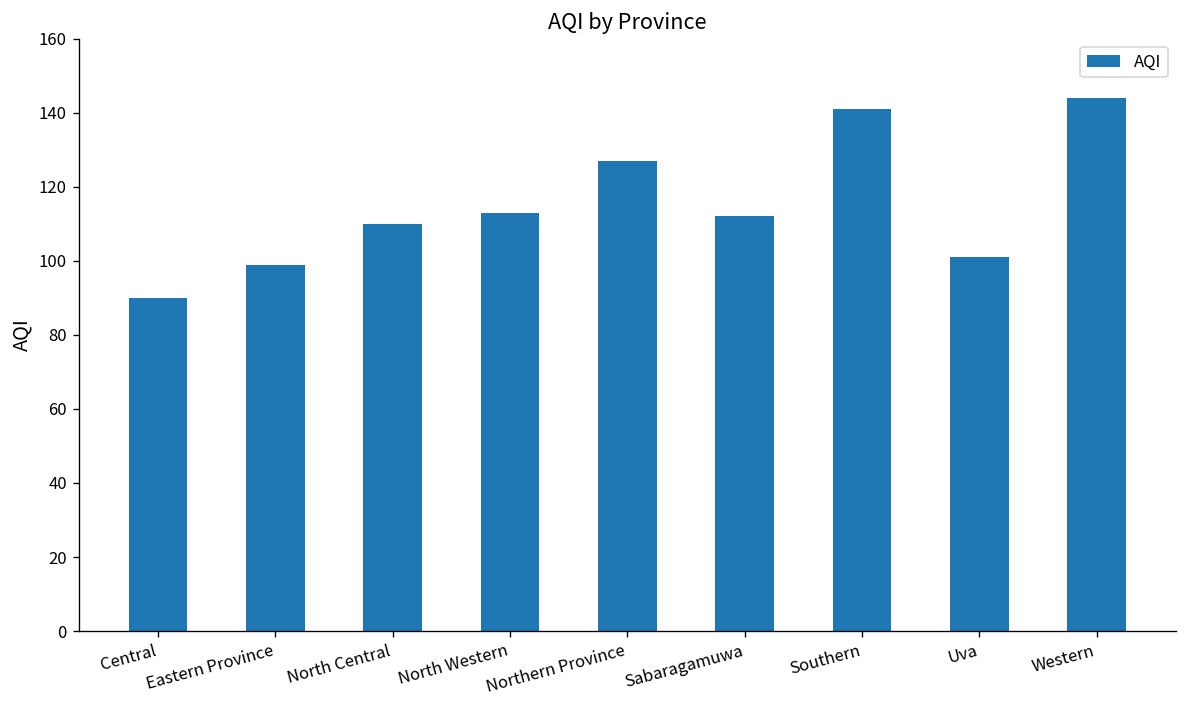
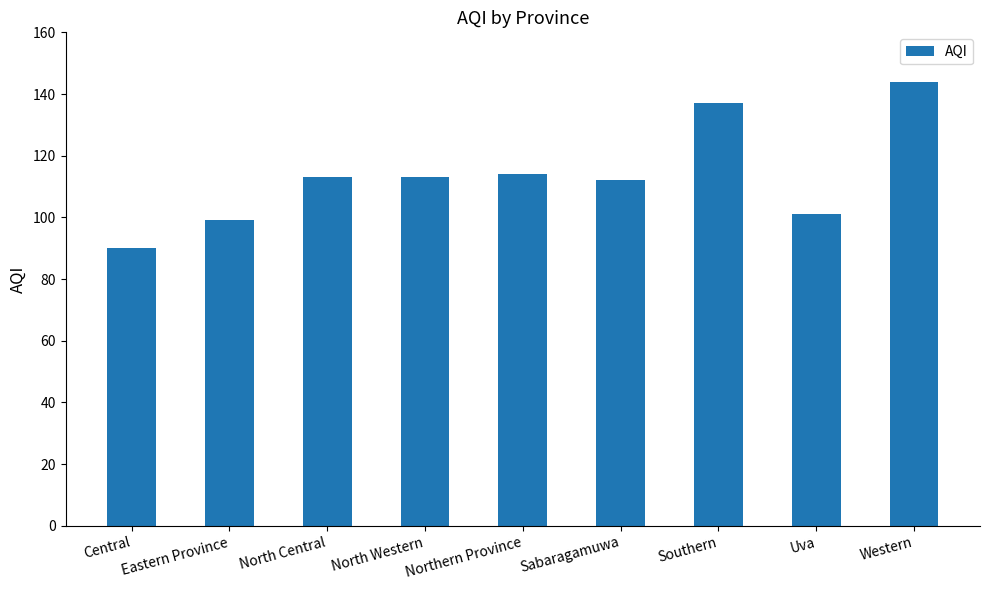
  {
    "Central": 90,
    "Eastern Province": 99,
-   "North Central": 110,
+   "North Central": 113,
    "North Western": 113,
-   "Northern Province": 127,
+   "Northern Province": 114,
    "Sabaragamuwa": 112,
-   "Southern": 141,
+   "Southern": 137,
    "Uva": 101,
    "Western": 144
  }
